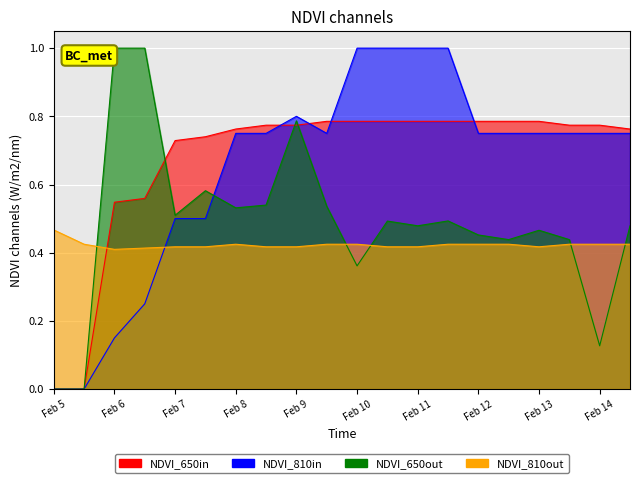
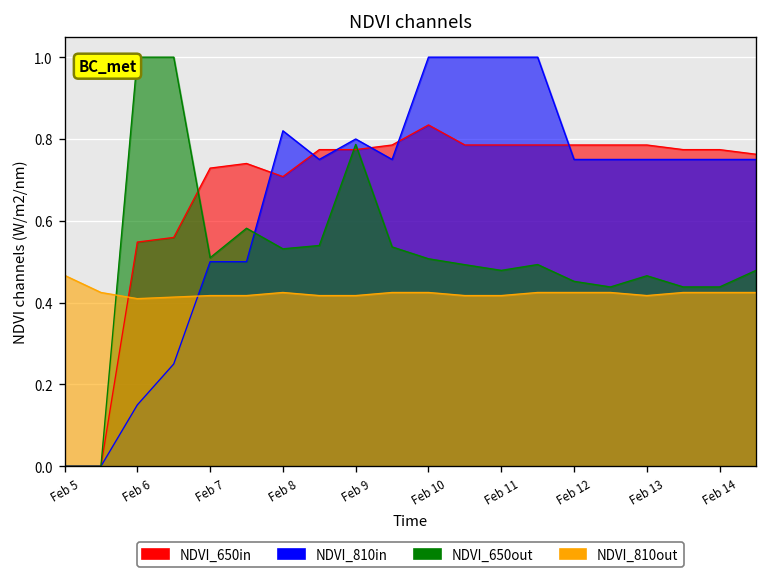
  {
    "NDVI_650in": {
      "Feb 6": 0.55,
      "Feb 7": 0.73,
-     "Feb 8": 0.76,
+     "Feb 8": 0.71,
      "Feb 9": 0.77,
-     "Feb 10": 0.79,
+     "Feb 10": 0.83,
      "Feb 11": 0.79,
      "Feb 12": 0.79,
      "Feb 13": 0.79,
      "Feb 14": 0.77
    },
    "NDVI_810in": {
      "Feb 6": 0.15,
      "Feb 7": 0.50,
-     "Feb 8": 0.75,
+     "Feb 8": 0.82,
      "Feb 9": 0.80,
      "Feb 10": 1.00,
      "Feb 11": 1.00,
      "Feb 12": 0.75,
      "Feb 13": 0.75,
      "Feb 14": 0.75
    },
    "NDVI_650out": {
      "Feb 7": 0.51,
      "Feb 8": 0.53,
      "Feb 9": 0.79,
-     "Feb 10": 0.36,
+     "Feb 10": 0.51,
      "Feb 11": 0.48,
      "Feb 12": 0.45,
      "Feb 13": 0.47,
-     "Feb 14": 0.13
+     "Feb 14": 0.44
    },
    "NDVI_810out": {
      "Feb 5": 0.47,
      "Feb 6": 0.41,
      "Feb 7": 0.42,
      "Feb 8": 0.42,
      "Feb 9": 0.42,
      "Feb 10": 0.42,
      "Feb 11": 0.42,
      "Feb 12": 0.42,
      "Feb 13": 0.42,
      "Feb 14": 0.42
    }
  }
